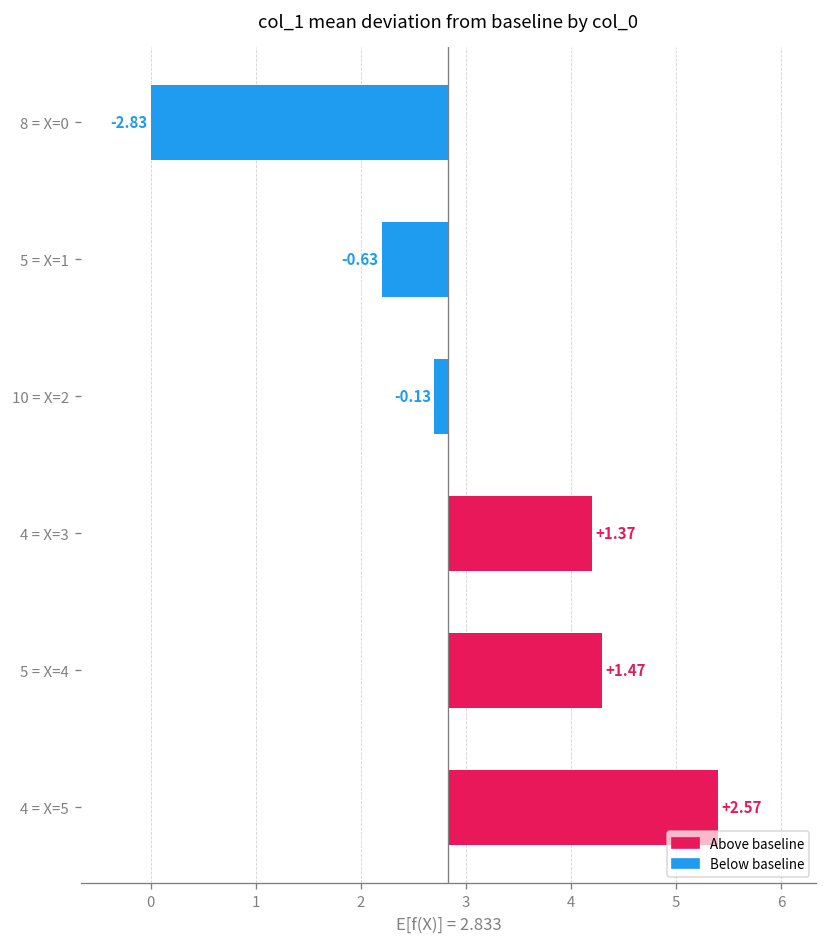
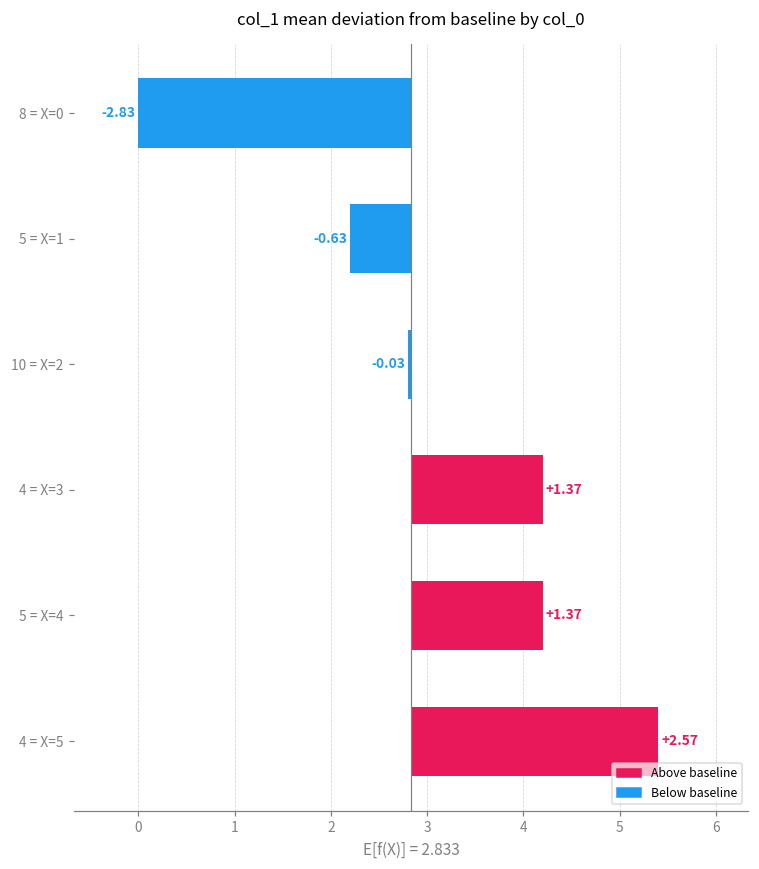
  {
    "8 = X=0": "-2.83",
    "5 = X=1": "-0.63",
-   "10 = X=2": "-0.13",
+   "10 = X=2": "-0.03",
    "4 = X=3": "+1.37",
-   "5 = X=4": "+1.47",
+   "5 = X=4": "+1.37",
    "4 = X=5": "+2.57"
  }
